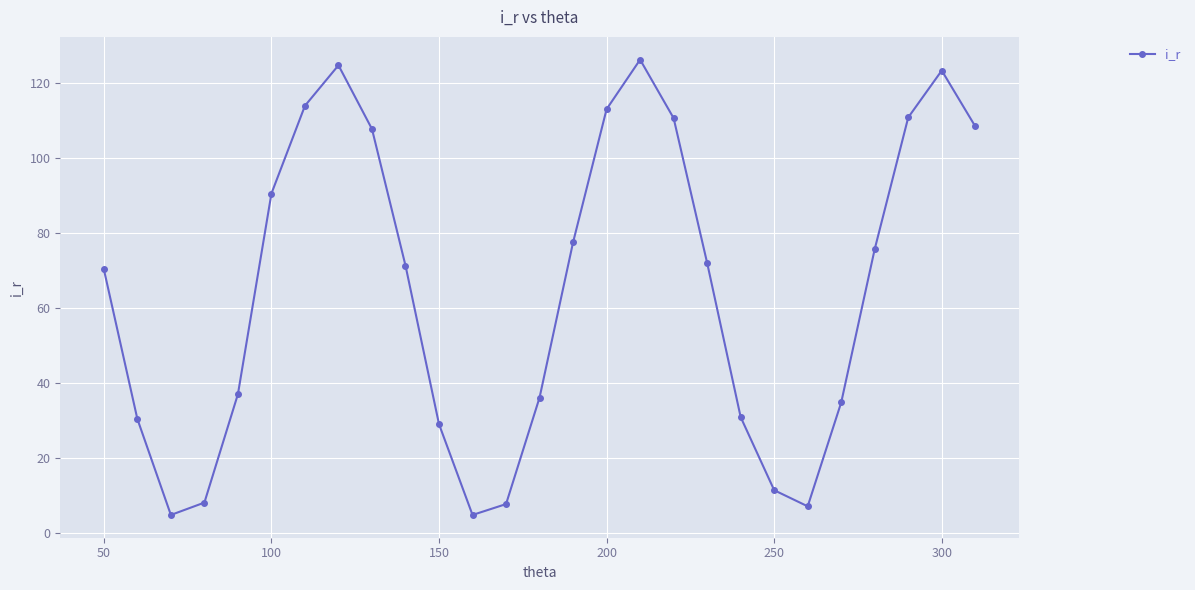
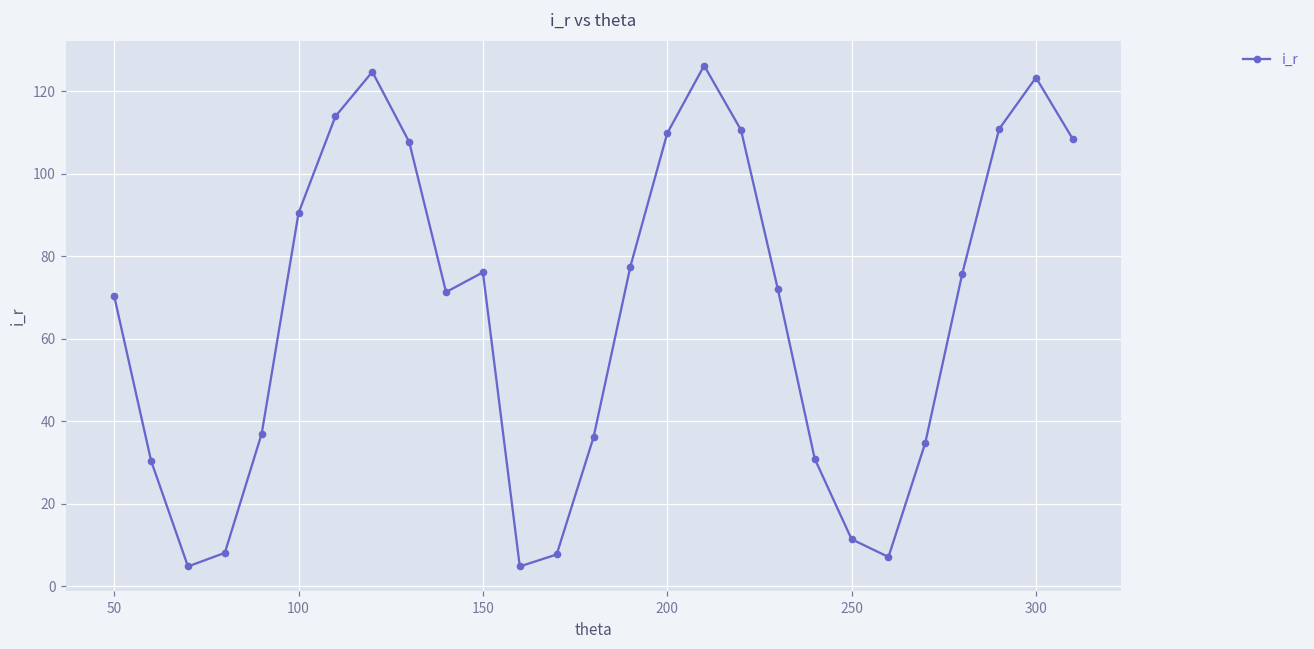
  {
    "50": 70,
    "100": 91,
-   "150": 29,
-   "200": 113,
+   "150": 76,
+   "200": 110,
    "250": 11,
    "300": 123
  }
